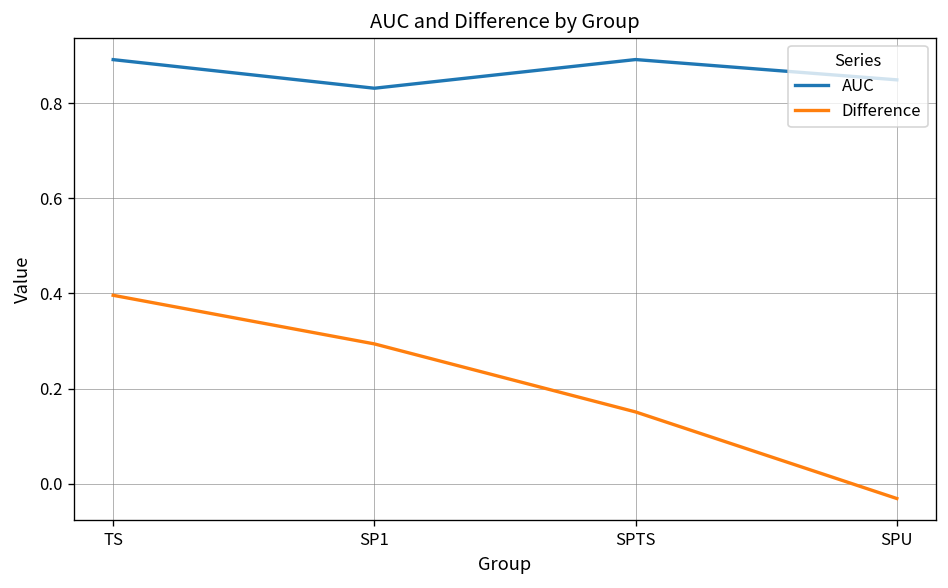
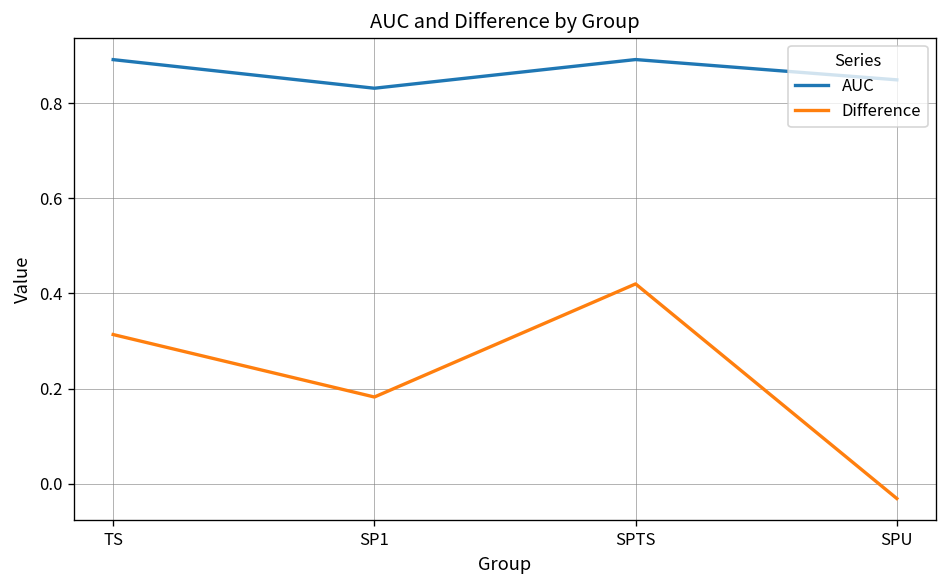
  {
    "AUC": {
      "TS": 0.89,
      "SP1": 0.83,
      "SPTS": 0.89
    },
    "Difference": {
-     "TS": 0.40,
-     "SP1": 0.29,
-     "SPTS": 0.15,
+     "TS": 0.31,
+     "SP1": 0.18,
+     "SPTS": 0.42,
      "SPU": -0.03
    }
  }
